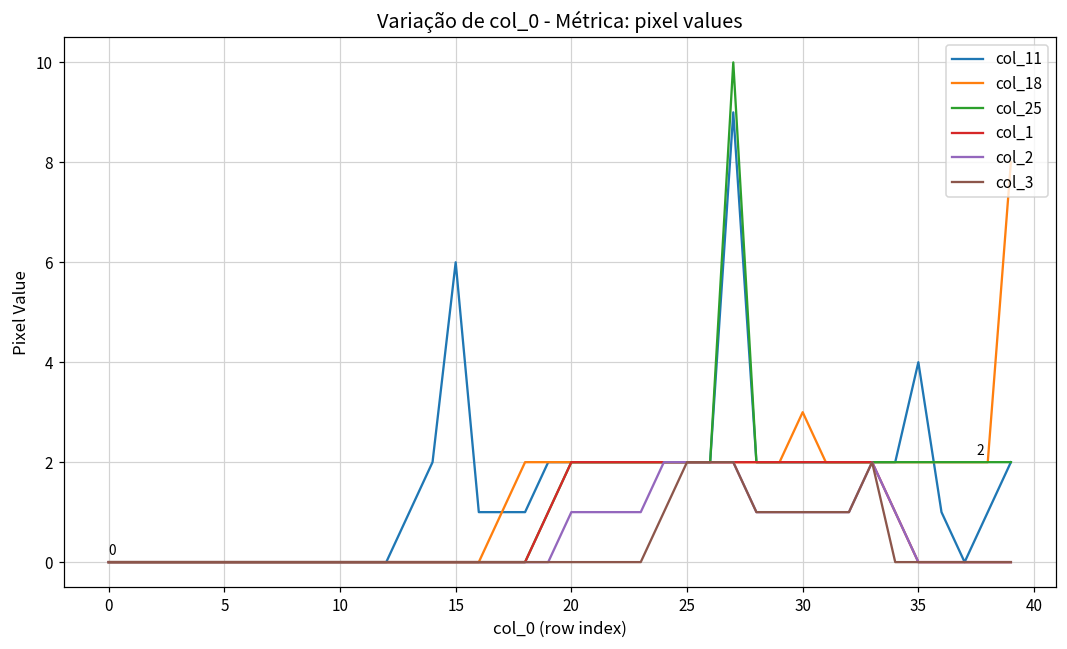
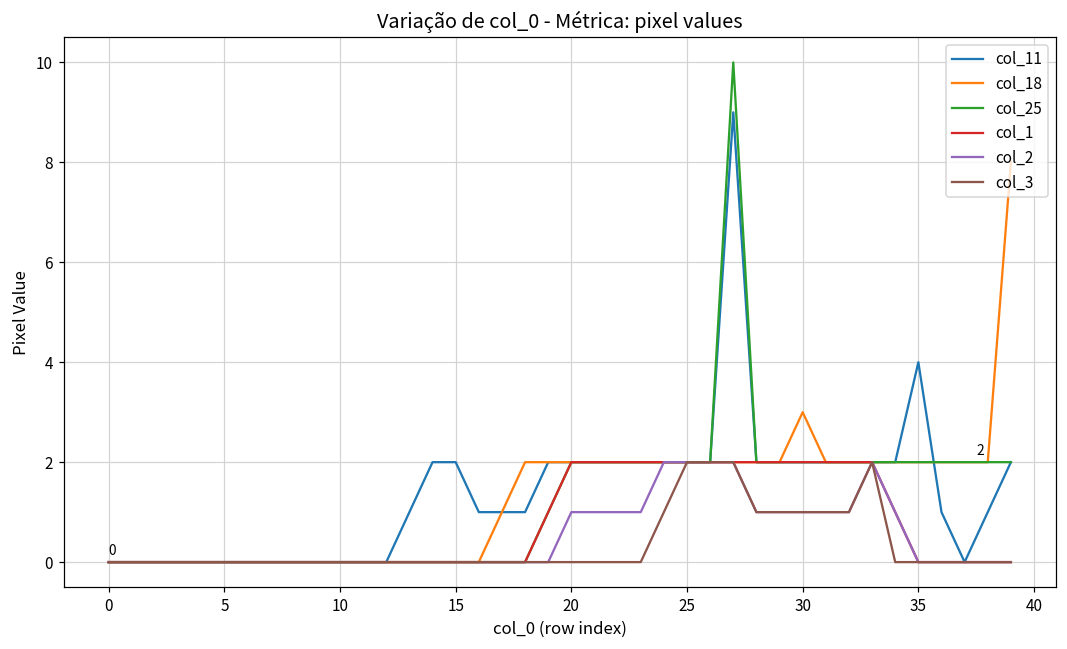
  {
    "col_11": {
-     "15": 6,
+     "15": 2,
      "35": 4
    },
    "col_18": {
      "30": 3
    },
    "col_2": {
      "20": 1
    },
    "col_3": {
      "20": 0
    }
  }
